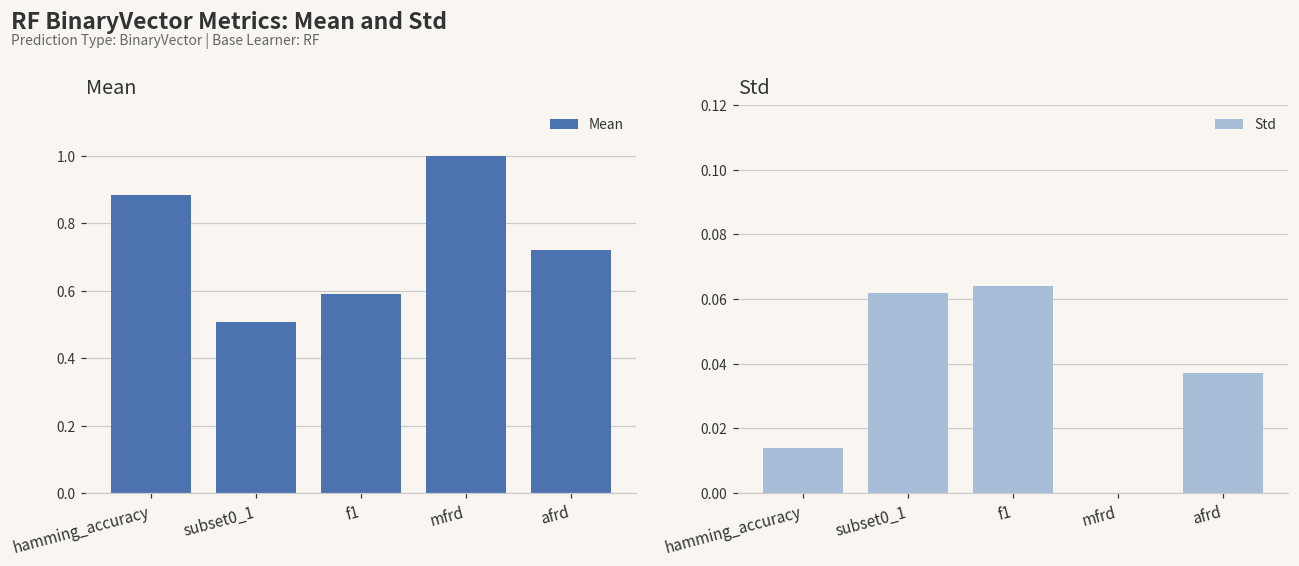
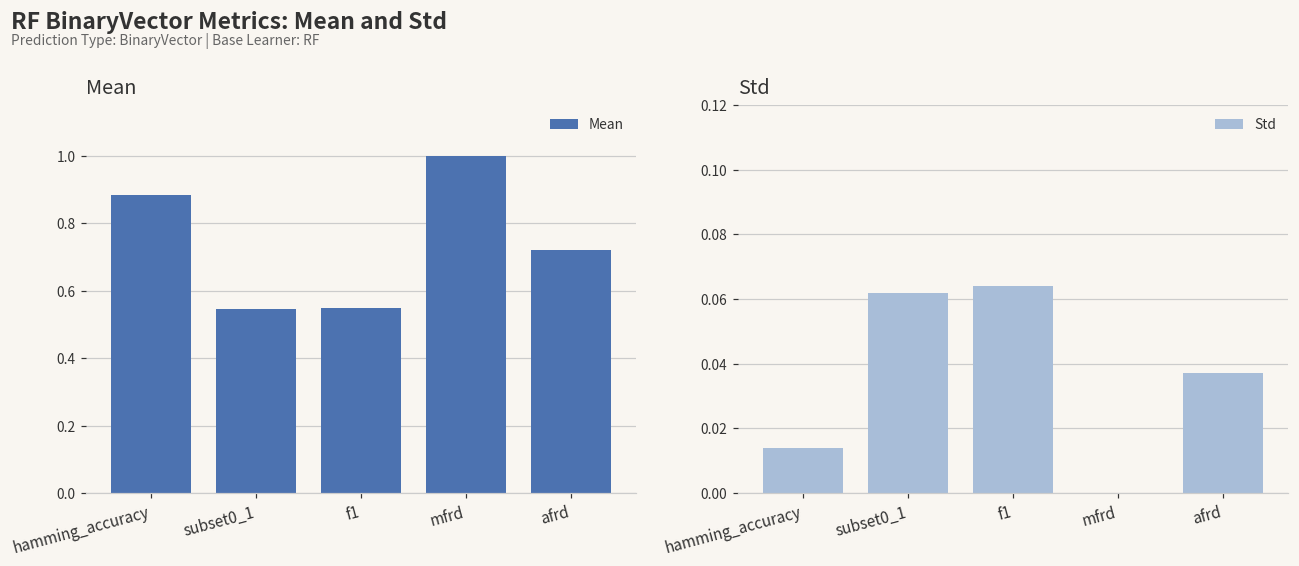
  {
    "Mean": {
      "hamming_accuracy": 0.88,
-     "subset0_1": 0.51,
-     "f1": 0.59,
+     "subset0_1": 0.54,
+     "f1": 0.55,
      "mfrd": 1.00,
      "afrd": 0.72
    },
    "Std": {
      "hamming_accuracy": 0.014,
      "subset0_1": 0.062,
      "f1": 0.064,
      "mfrd": 0.000,
      "afrd": 0.037
    }
  }
